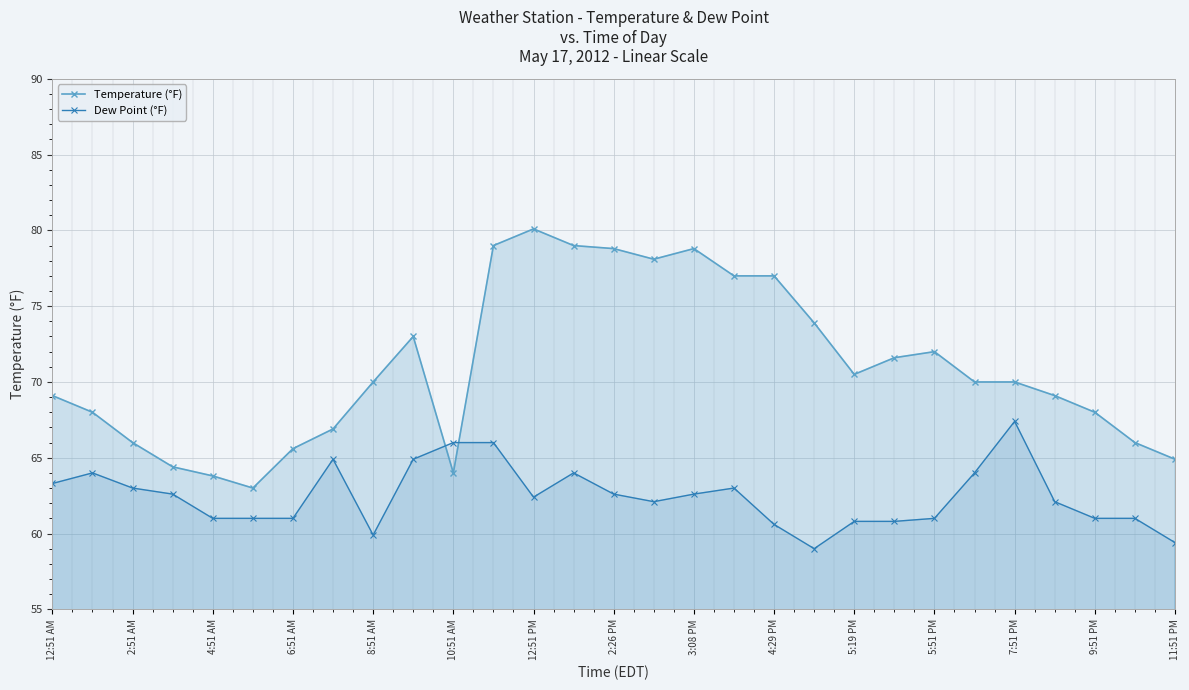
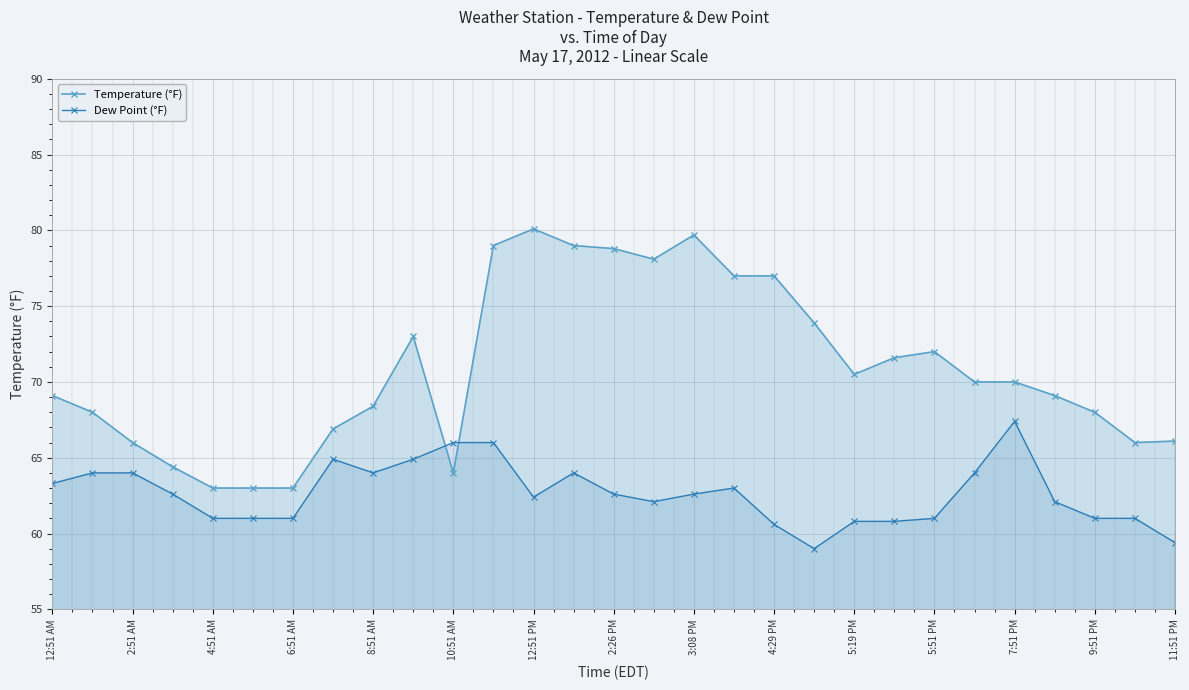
  {
    "Temperature (°F)": {
      "12:51 AM": 69.1,
      "2:51 AM": 66.0,
-     "4:51 AM": 63.8,
-     "6:51 AM": 65.6,
-     "8:51 AM": 70.0,
+     "4:51 AM": 63.0,
+     "6:51 AM": 63.0,
+     "8:51 AM": 68.4,
      "10:51 AM": 64.0,
      "12:51 PM": 80.1,
      "2:26 PM": 78.8,
-     "3:08 PM": 78.8,
+     "3:08 PM": 79.7,
      "4:29 PM": 77.0,
      "5:19 PM": 70.5,
      "5:51 PM": 72.0,
      "7:51 PM": 70.0,
      "9:51 PM": 68.0,
-     "11:51 PM": 64.9
+     "11:51 PM": 66.1
    },
    "Dew Point (°F)": {
      "12:51 AM": 63.3,
-     "2:51 AM": 63,
+     "2:51 AM": 64,
      "4:51 AM": 61.0,
      "6:51 AM": 61.0,
-     "8:51 AM": 59.9,
+     "8:51 AM": 64.0,
      "10:51 AM": 66.0,
      "12:51 PM": 62.4,
      "2:26 PM": 62.6,
      "3:08 PM": 62.6,
      "4:29 PM": 60.6,
      "5:19 PM": 60.8,
      "5:51 PM": 61.0,
      "7:51 PM": 67.4,
      "9:51 PM": 61.0,
      "11:51 PM": 59.4
    }
  }
